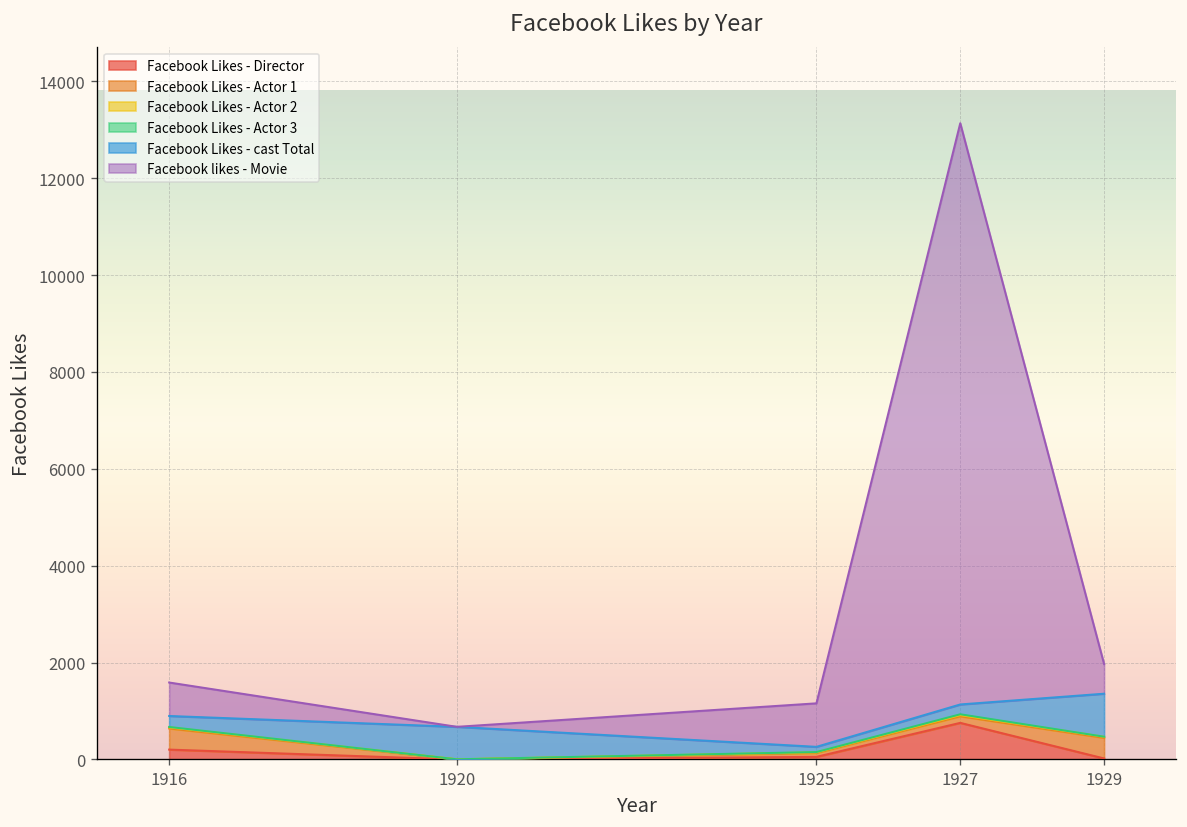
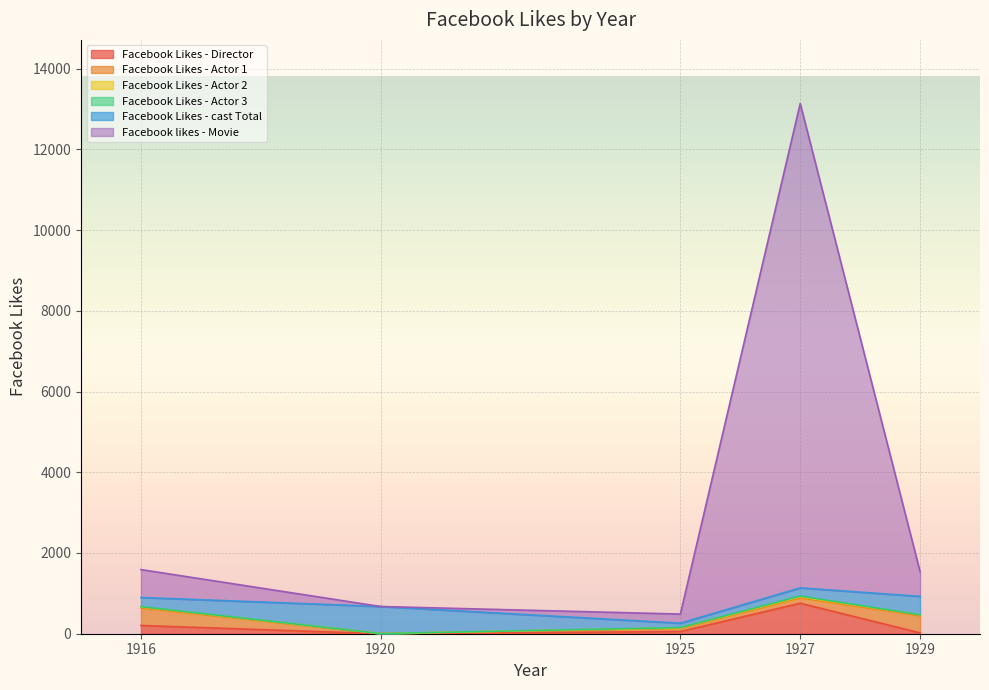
  {
    "Facebook Likes - cast Total": {
      "1916": 200,
      "1925": 100,
      "1927": 200,
-     "1929": 900
+     "1929": 500
    },
    "Facebook likes - Movie": {
      "1916": 700,
-     "1925": 900,
+     "1925": 200,
      "1927": 12000,
      "1929": 600
    }
  }
